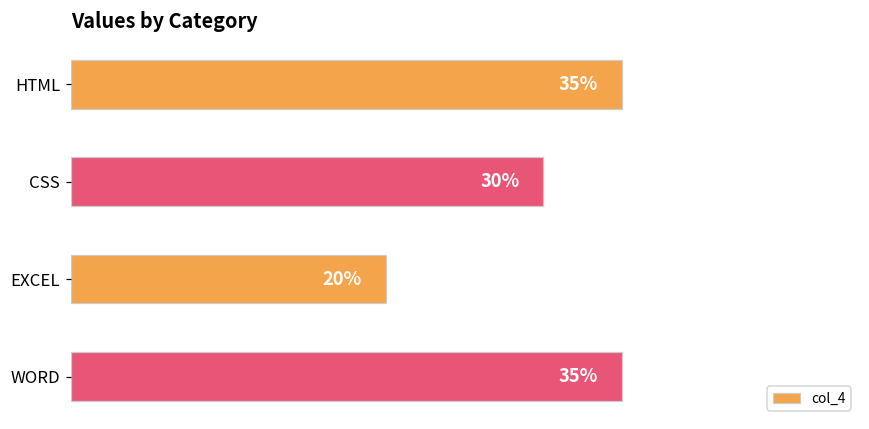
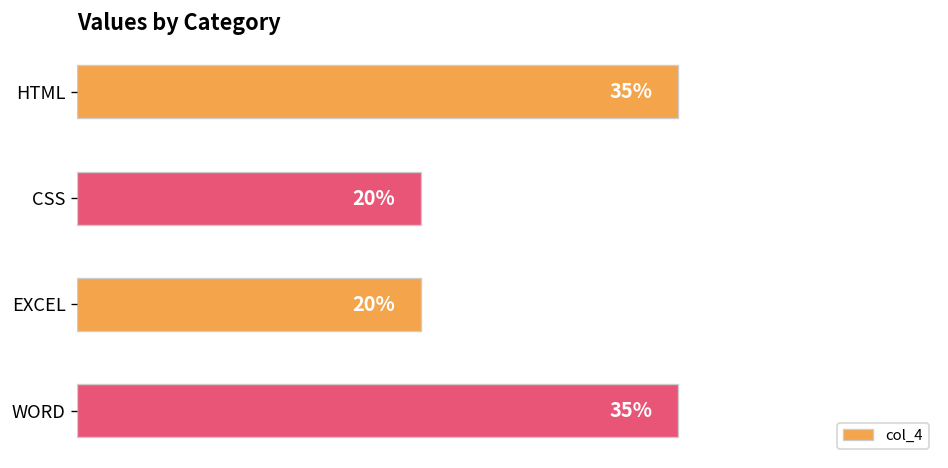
  {
    "HTML": "35%",
-   "CSS": "30%",
+   "CSS": "20%",
    "EXCEL": "20%",
    "WORD": "35%"
  }
